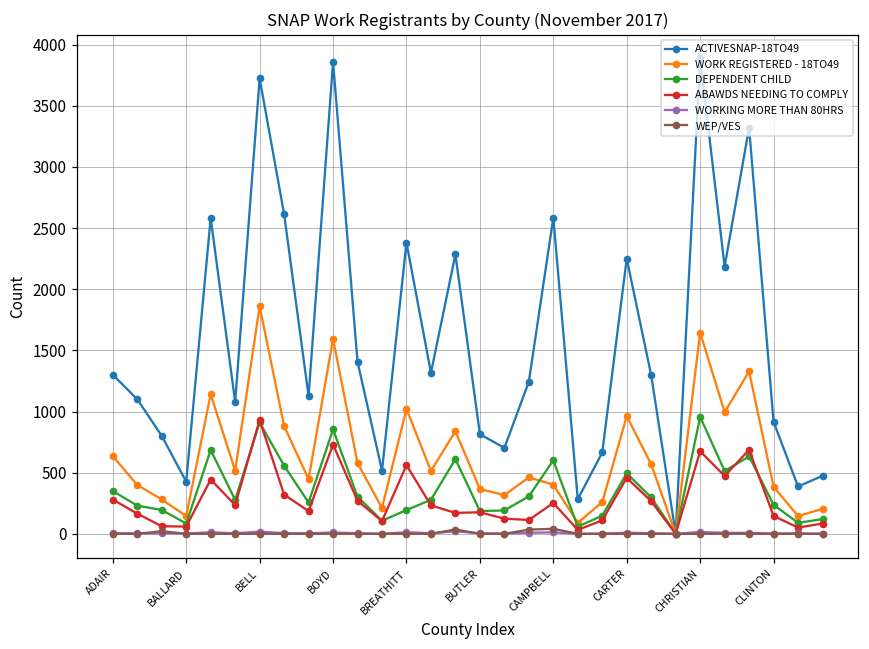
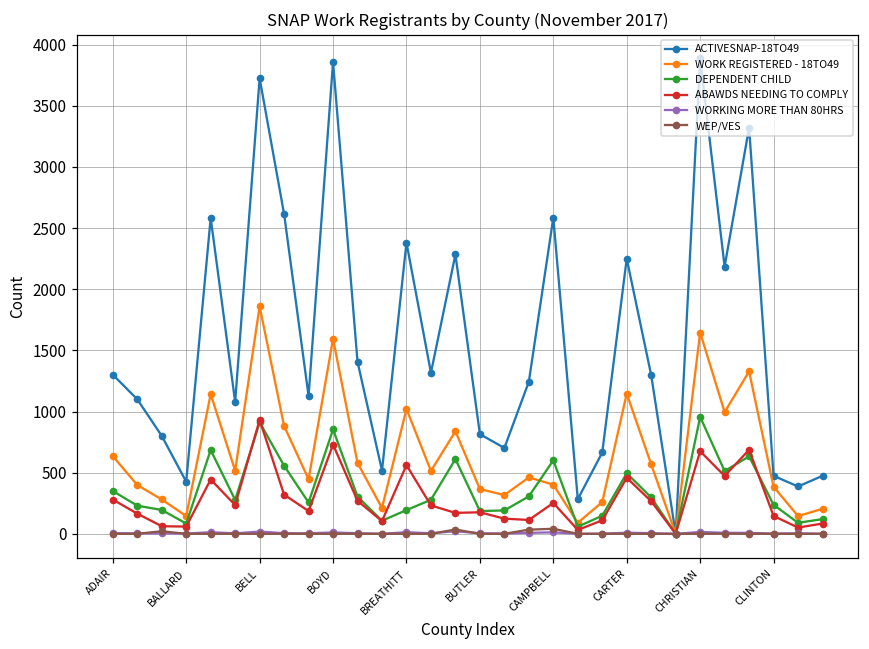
  {
    "ACTIVESNAP-18TO49": {
      "ADAIR": 1300,
      "BALLARD": 430,
      "BELL": 3730,
      "BOYD": 3860,
      "BREATHITT": 2380,
      "BUTLER": 820,
      "CAMPBELL": 2590,
      "CARTER": 2250,
-     "CLINTON": 920
+     "CLINTON": 470
    },
    "WORK REGISTERED - 18TO49": {
      "ADAIR": 640,
      "BALLARD": 150,
      "BELL": 1860,
      "BOYD": 1600,
      "BREATHITT": 1020,
      "BUTLER": 370,
      "CAMPBELL": 400,
-     "CARTER": 960,
+     "CARTER": 1150,
      "CHRISTIAN": 1650,
      "CLINTON": 390
    },
    "DEPENDENT CHILD": {
      "ADAIR": 350,
      "BALLARD": 80,
      "BOYD": 850,
      "BREATHITT": 190,
      "CAMPBELL": 600,
      "CARTER": 500,
      "CHRISTIAN": 960,
      "CLINTON": 240
    },
    "ABAWDS NEEDING TO COMPLY": {
      "ADAIR": 280,
      "BALLARD": 60,
      "BOYD": 730,
      "BREATHITT": 560,
      "CAMPBELL": 250,
      "CARTER": 460,
      "CHRISTIAN": 680,
      "CLINTON": 150
    },
    "WORKING MORE THAN 80HRS": {
      "CAMPBELL": 10
    },
    "WEP/VES": {
      "CAMPBELL": 40
    }
  }
